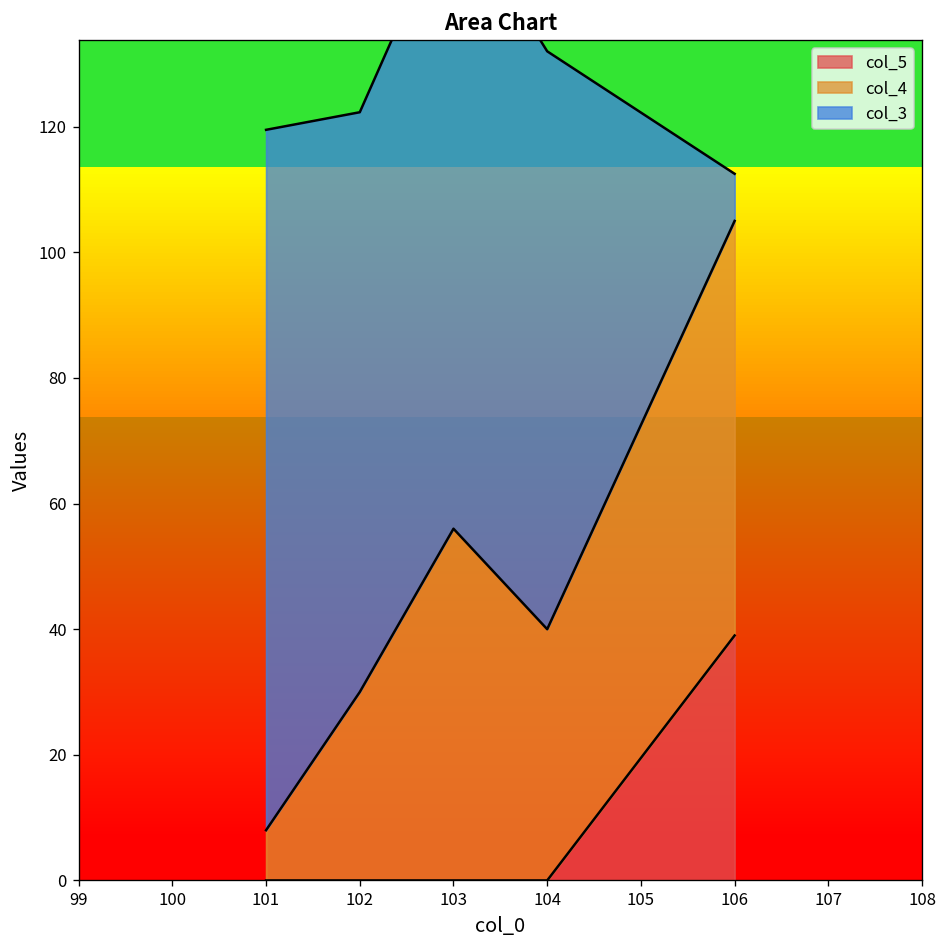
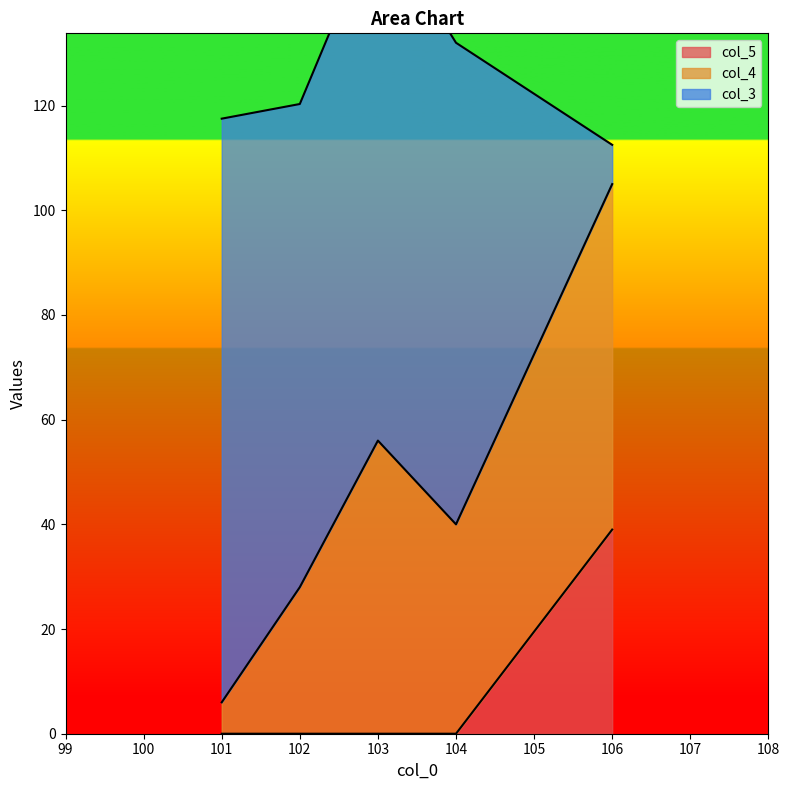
  {
    "col_5": {
      "101": 0,
      "102": 0,
      "103": 0,
      "104": 0,
      "106": 39
    },
    "col_4": {
-     "101": 8,
-     "102": 30,
+     "101": 6,
+     "102": 28,
      "103": 56,
      "104": 40,
      "106": 66
    },
    "col_3": {
      "101": 112,
      "102": 92,
      "104": 92,
      "106": 8
    }
  }
